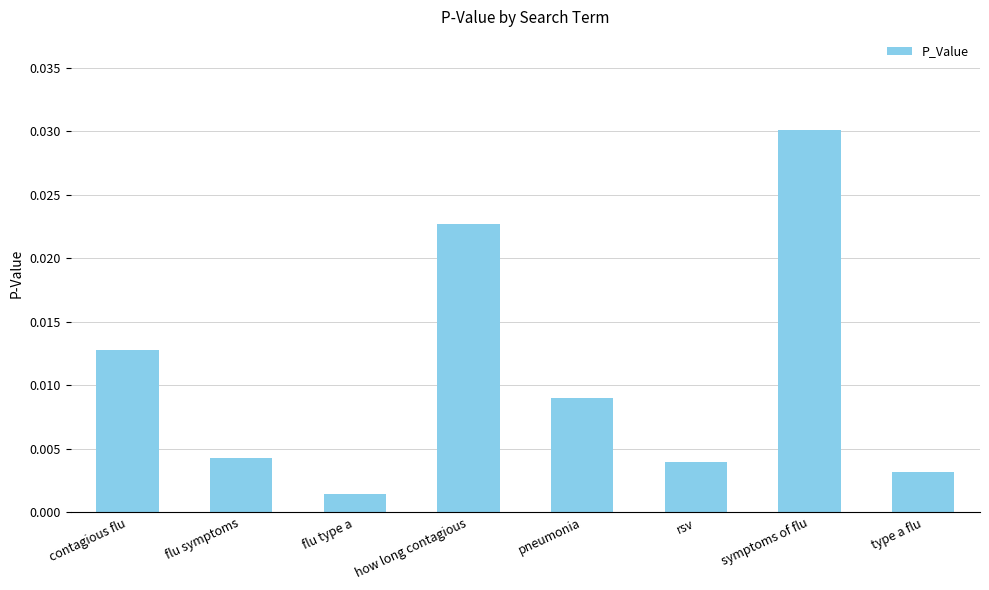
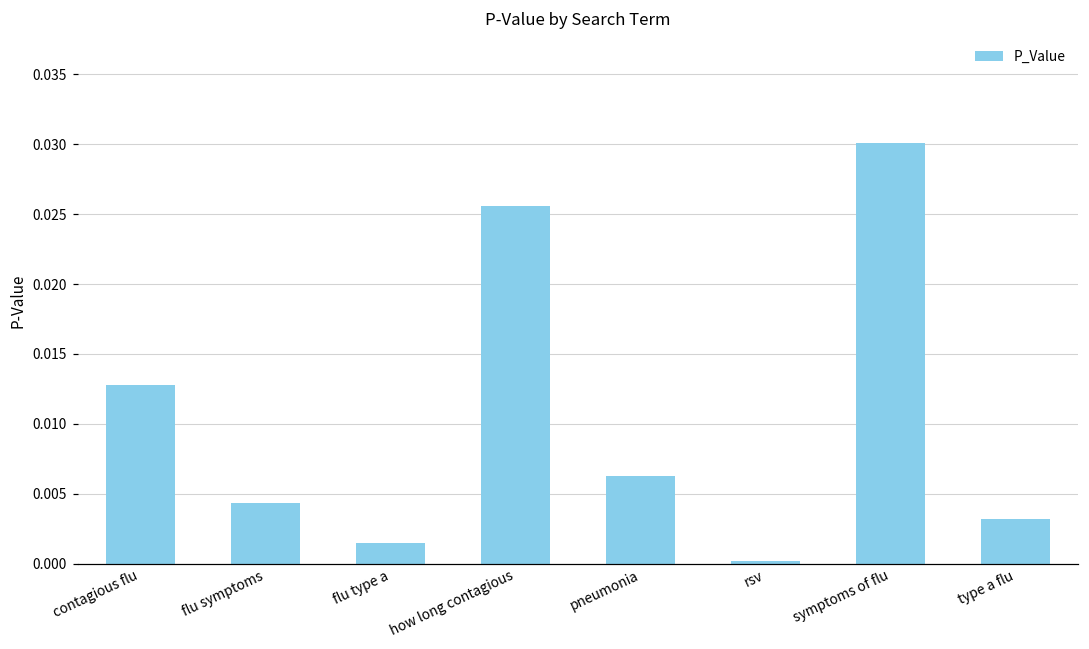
  {
    "contagious flu": 0.0128,
    "flu symptoms": 0.0043,
    "flu type a": 0.0014,
-   "how long contagious": 0.0227,
-   "pneumonia": 0.0090,
-   "rsv": 0.0040,
+   "how long contagious": 0.0256,
+   "pneumonia": 0.0063,
+   "rsv": 0.0002,
    "symptoms of flu": 0.0301,
    "type a flu": 0.0032
  }
